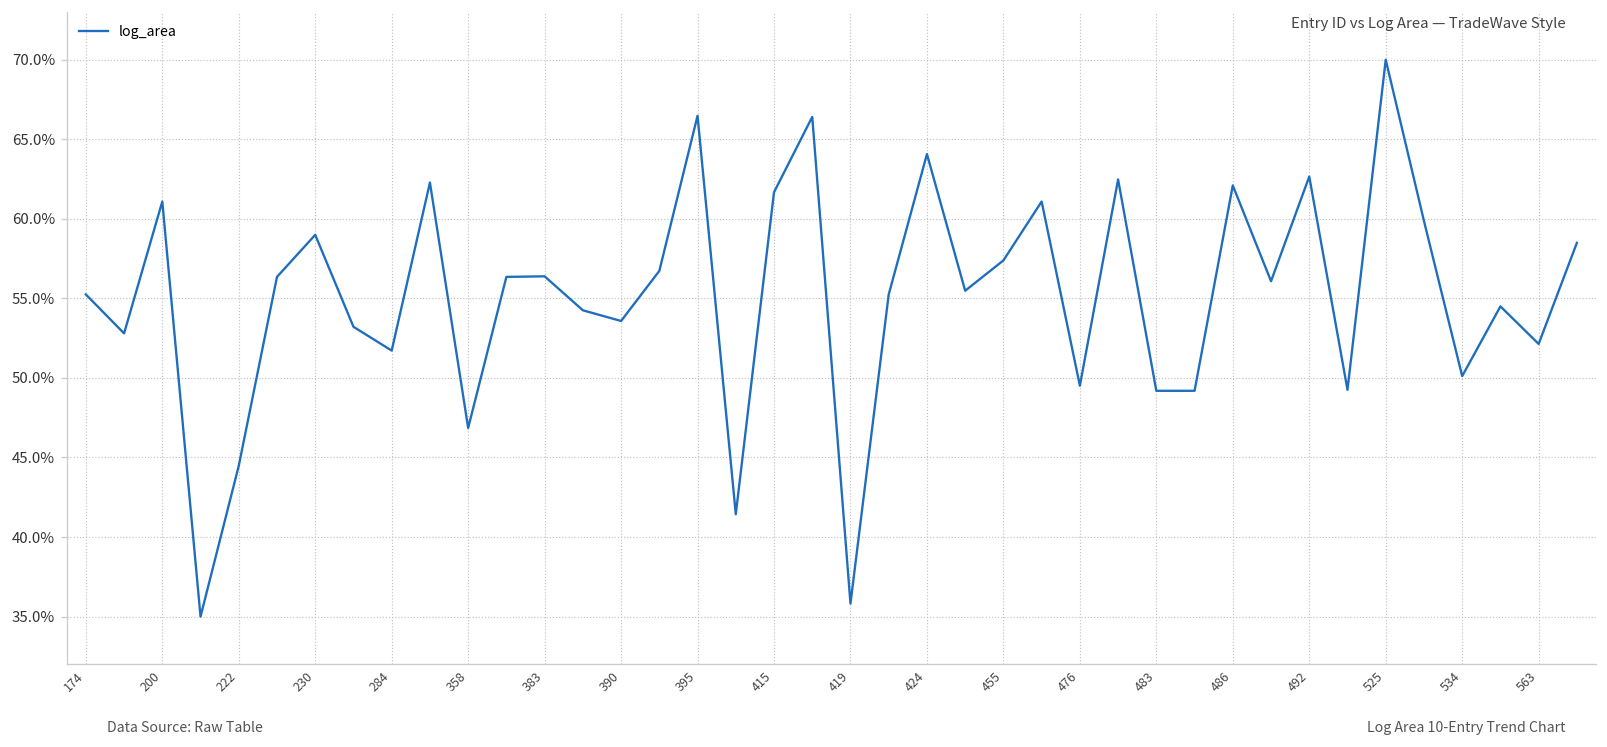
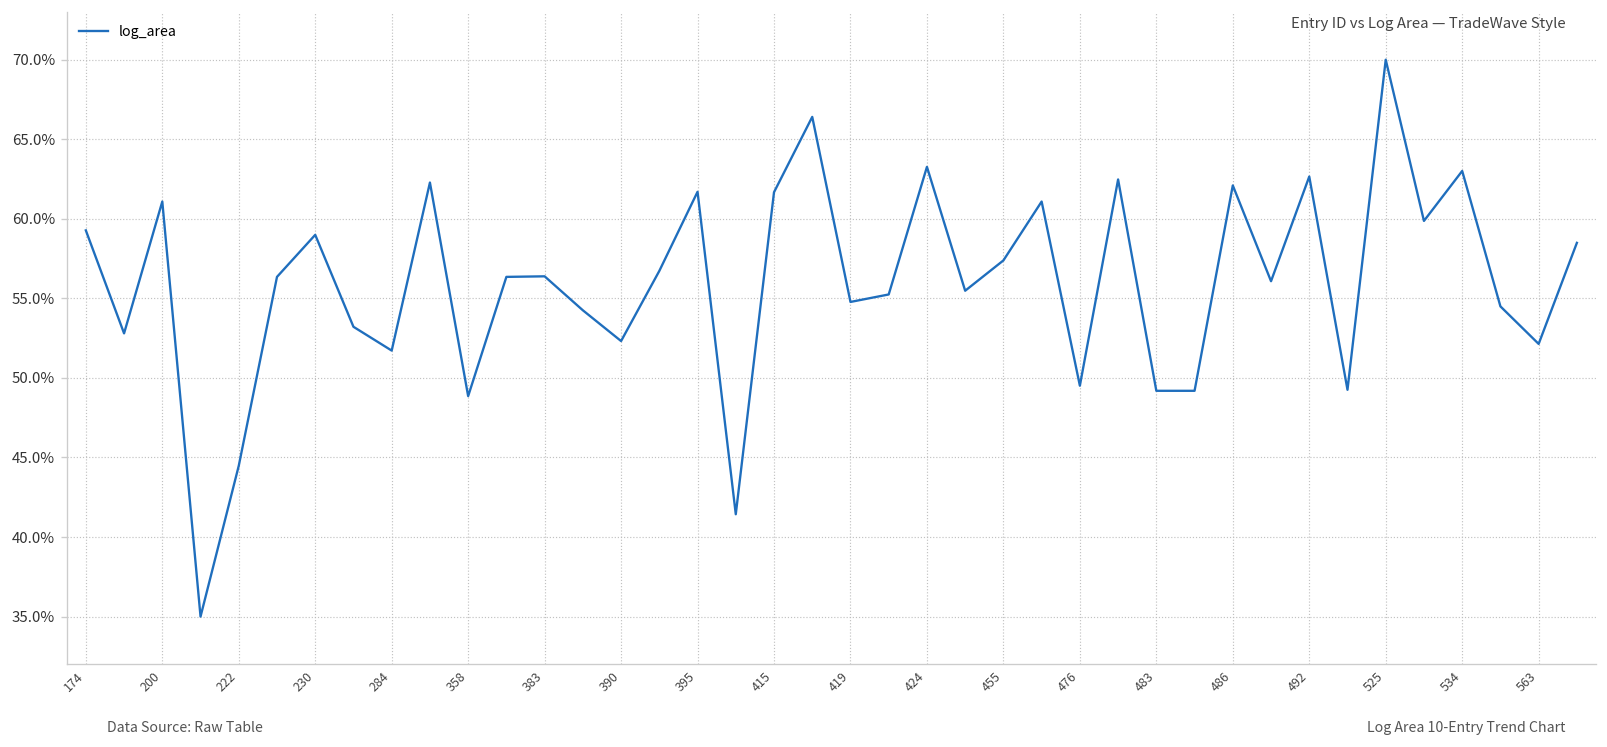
  {
-   "174": "55.2%",
+   "174": "59.3%",
    "200": "61.1%",
    "222": "44.5%",
    "230": "59.0%",
    "284": "51.7%",
-   "358": "46.9%",
+   "358": "48.9%",
    "383": "56.4%",
-   "390": "53.6%",
-   "395": "66.5%",
+   "390": "52.3%",
+   "395": "61.7%",
    "415": "61.7%",
-   "419": "35.8%",
-   "424": "64.1%",
+   "419": "54.8%",
+   "424": "63.3%",
    "455": "57.4%",
    "476": "49.5%",
    "483": "49.2%",
    "486": "62.1%",
    "492": "62.7%",
    "525": "70.0%",
-   "534": "50.1%",
+   "534": "63.0%",
    "563": "52.1%"
  }
